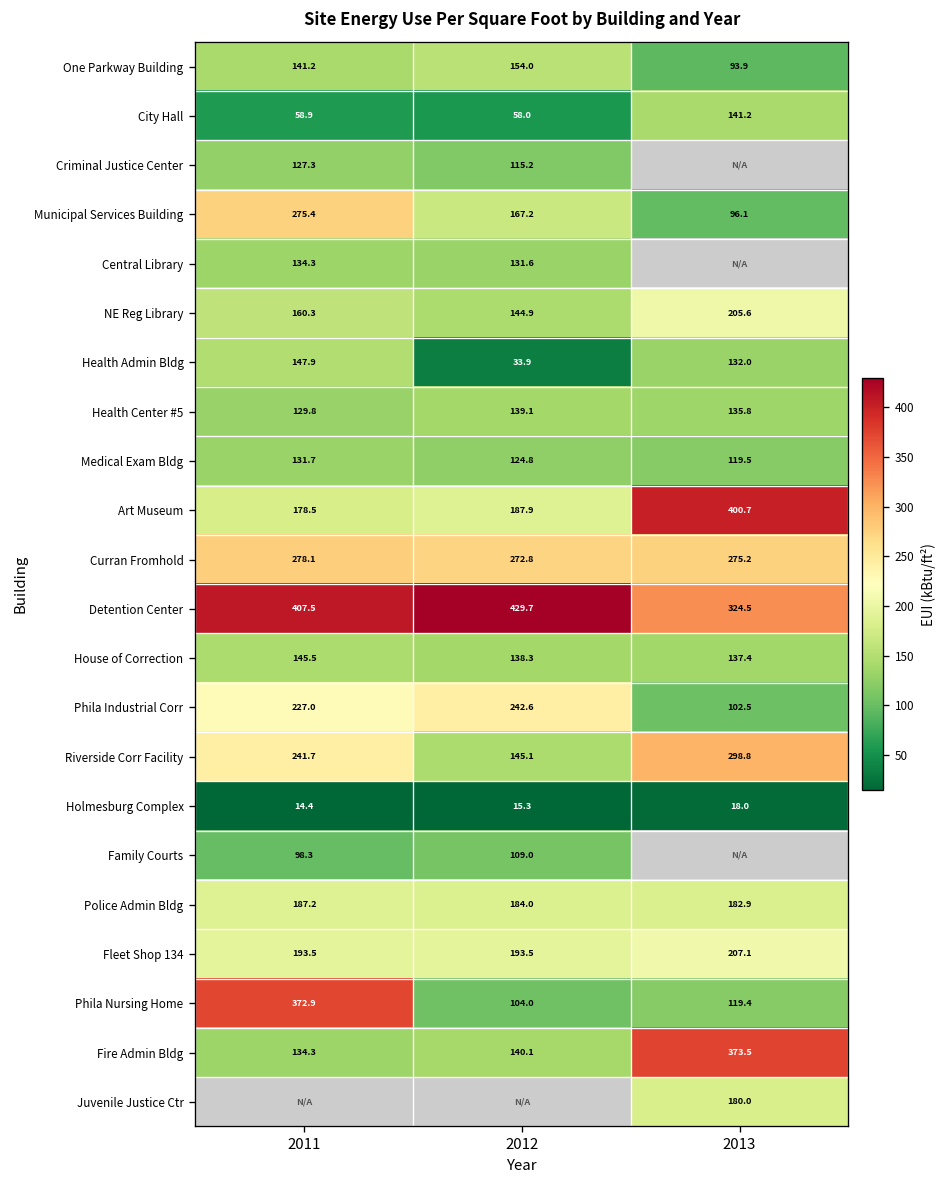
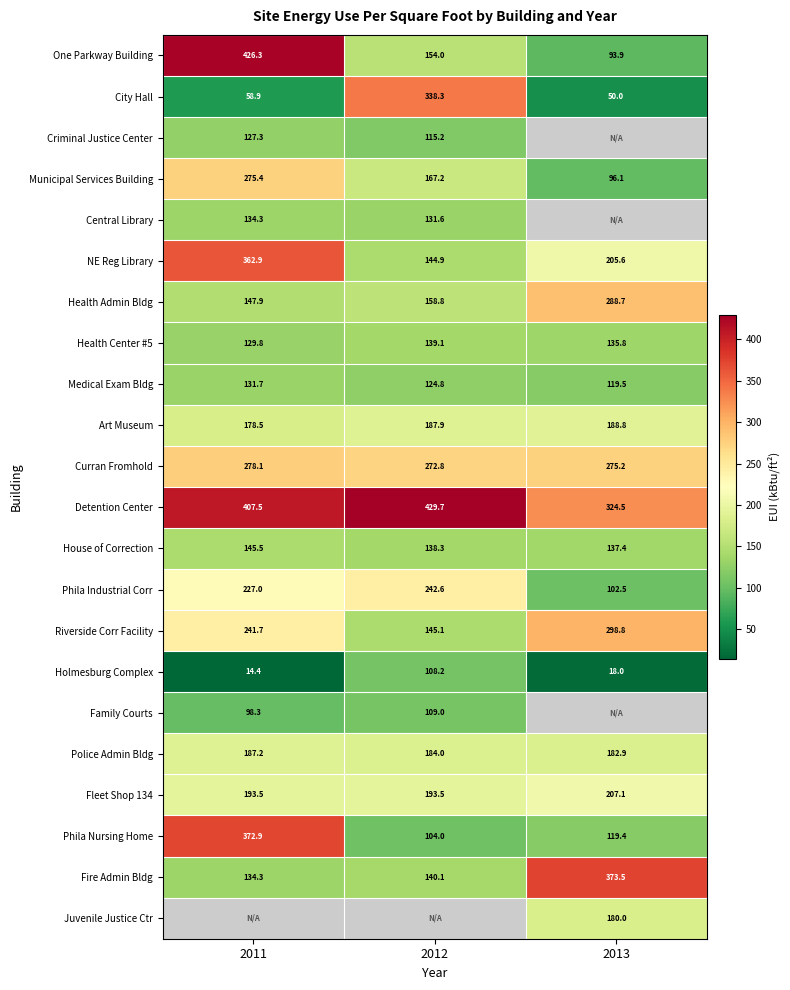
  {
    "One Parkway Building": {
-     "2011": 141.2,
+     "2011": 426.3,
      "2012": 154.0,
      "2013": 93.9
    },
    "City Hall": {
      "2011": 58.9,
-     "2012": 58.0,
-     "2013": 141.2
+     "2012": 338.3,
+     "2013": 50.0
    },
    "Criminal Justice Center": {
      "2011": 127.3,
      "2012": 115.2
    },
    "Municipal Services Building": {
      "2011": 275.4,
      "2012": 167.2,
      "2013": 96.1
    },
    "Central Library": {
      "2011": 134.3,
      "2012": 131.6
    },
    "NE Reg Library": {
-     "2011": 160.3,
+     "2011": 362.9,
      "2012": 144.9,
      "2013": 205.6
    },
    "Health Admin Bldg": {
      "2011": 147.9,
-     "2012": 33.9,
-     "2013": 132.0
+     "2012": 158.8,
+     "2013": 288.7
    },
    "Health Center #5": {
      "2011": 129.8,
      "2012": 139.1,
      "2013": 135.8
    },
    "Medical Exam Bldg": {
      "2011": 131.7,
      "2012": 124.8,
      "2013": 119.5
    },
    "Art Museum": {
      "2011": 178.5,
      "2012": 187.9,
-     "2013": 400.7
+     "2013": 188.8
    },
    "Curran Fromhold": {
      "2011": 278.1,
      "2012": 272.8,
      "2013": 275.2
    },
    "Detention Center": {
      "2011": 407.5,
      "2012": 429.7,
      "2013": 324.5
    },
    "House of Correction": {
      "2011": 145.5,
      "2012": 138.3,
      "2013": 137.4
    },
    "Phila Industrial Corr": {
      "2011": 227.0,
      "2012": 242.6,
      "2013": 102.5
    },
    "Riverside Corr Facility": {
      "2011": 241.7,
      "2012": 145.1,
      "2013": 298.8
    },
    "Holmesburg Complex": {
      "2011": 14.4,
-     "2012": 15.3,
+     "2012": 108.2,
      "2013": 18.0
    },
    "Family Courts": {
      "2011": 98.3,
      "2012": 109.0
    },
    "Police Admin Bldg": {
      "2011": 187.2,
      "2012": 184.0,
      "2013": 182.9
    },
    "Fleet Shop 134": {
      "2011": 193.5,
      "2012": 193.5,
      "2013": 207.1
    },
    "Phila Nursing Home": {
      "2011": 372.9,
      "2012": 104.0,
      "2013": 119.4
    },
    "Fire Admin Bldg": {
      "2011": 134.3,
      "2012": 140.1,
      "2013": 373.5
    },
    "Juvenile Justice Ctr": {
      "2013": 180.0
    }
  }
